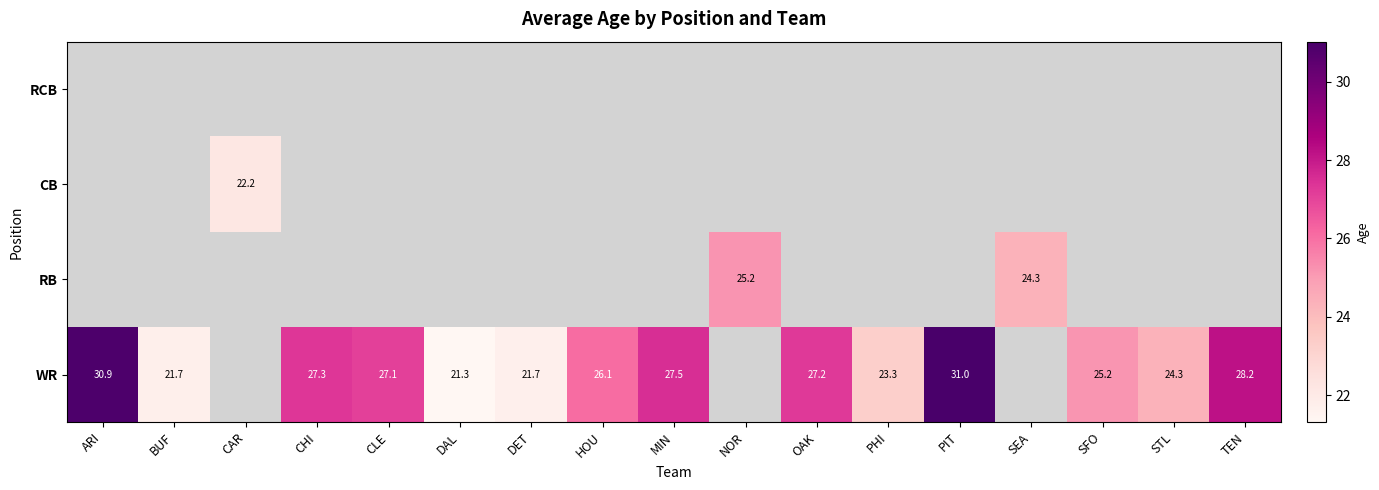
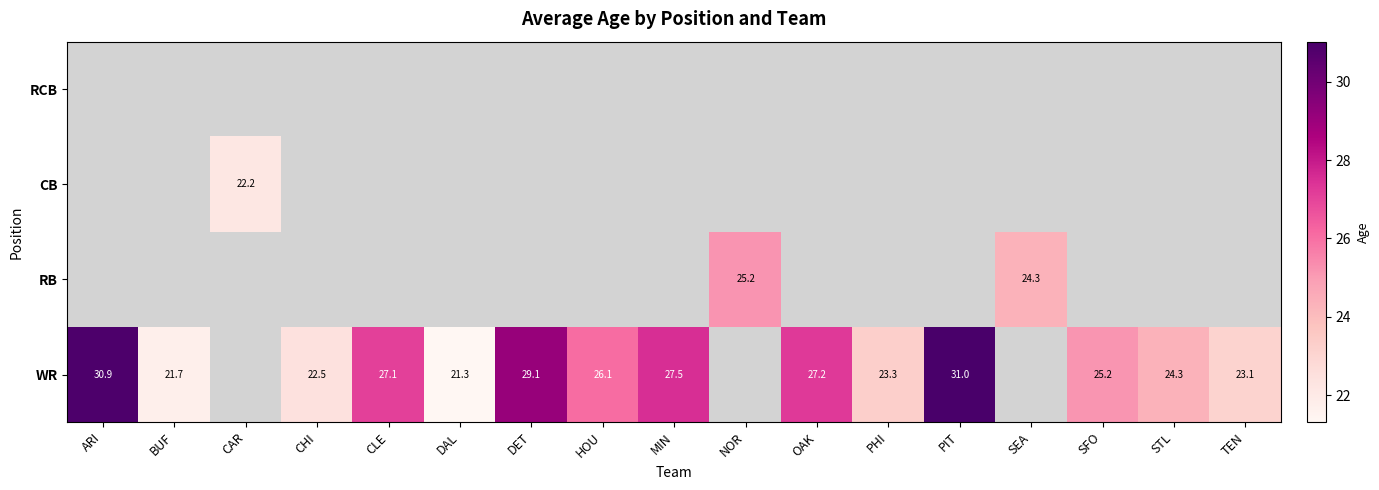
  {
    "CB": {
      "CAR": 22.2
    },
    "RB": {
      "NOR": 25.2,
      "SEA": 24.3
    },
    "WR": {
      "ARI": 30.9,
      "BUF": 21.7,
-     "CHI": 27.3,
+     "CHI": 22.5,
      "CLE": 27.1,
      "DAL": 21.3,
-     "DET": 21.7,
+     "DET": 29.1,
      "HOU": 26.1,
      "MIN": 27.5,
      "OAK": 27.2,
      "PHI": 23.3,
      "PIT": 31.0,
      "SFO": 25.2,
      "STL": 24.3,
-     "TEN": 28.2
+     "TEN": 23.1
    }
  }
